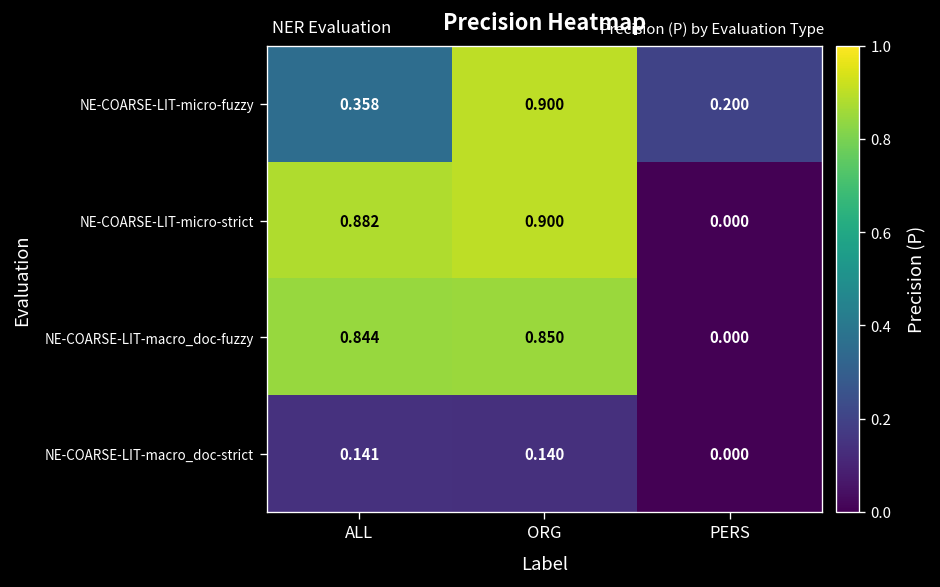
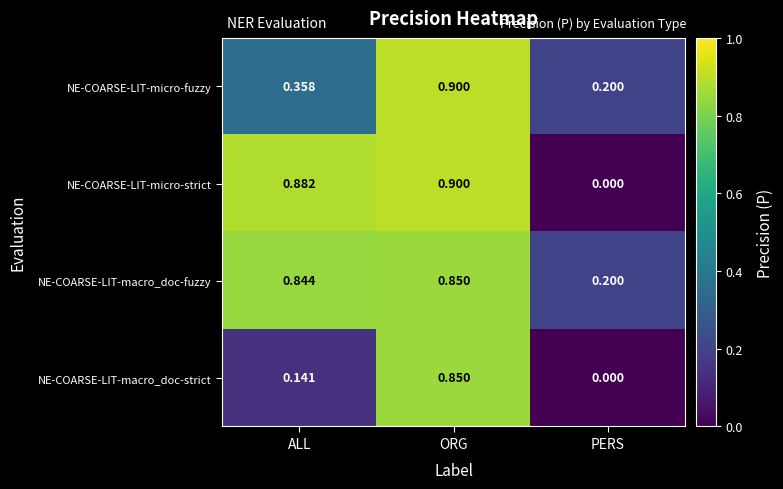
  {
    "NE-COARSE-LIT-micro-fuzzy": {
      "ALL": 0.358,
      "ORG": 0.900,
      "PERS": 0.200
    },
    "NE-COARSE-LIT-micro-strict": {
      "ALL": 0.882,
      "ORG": 0.900,
      "PERS": 0.000
    },
    "NE-COARSE-LIT-macro_doc-fuzzy": {
      "ALL": 0.844,
      "ORG": 0.850,
-     "PERS": 0.000
+     "PERS": 0.200
    },
    "NE-COARSE-LIT-macro_doc-strict": {
      "ALL": 0.141,
-     "ORG": 0.140,
+     "ORG": 0.850,
      "PERS": 0.000
    }
  }
